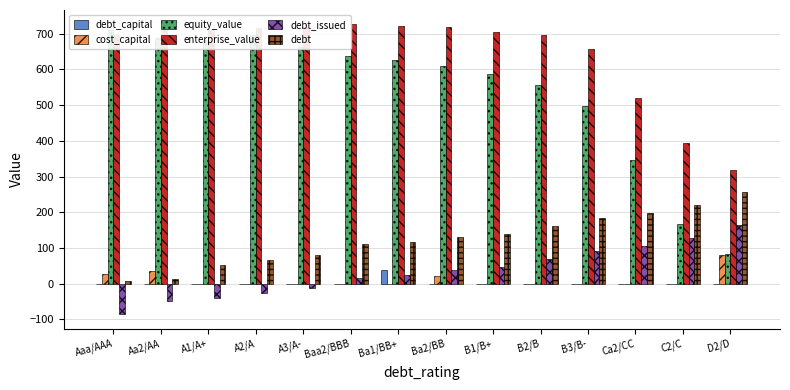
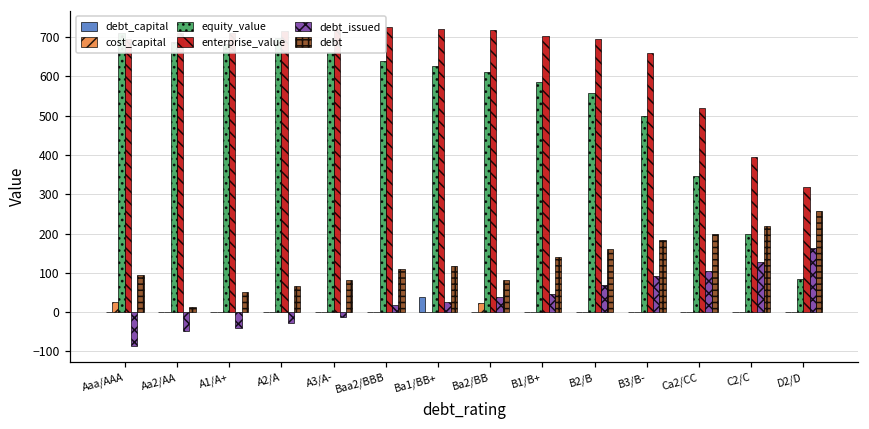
  {
    "debt_capital": {
      "Ba1/BB+": 40
    },
    "cost_capital": {
      "Aaa/AAA": 30,
-     "Aa2/AA": 40,
+     "Aa2/AA": 0,
      "Ba2/BB": 20,
-     "D2/D": 80
+     "D2/D": 0
    },
    "equity_value": {
      "Baa2/BBB": 640,
      "Ba1/BB+": 630,
      "Ba2/BB": 610,
      "B1/B+": 590,
      "B2/B": 560,
      "B3/B-": 500,
      "Ca2/CC": 350,
-     "C2/C": 170,
+     "C2/C": 200,
      "D2/D": 80
    },
    "enterprise_value": {
      "Baa2/BBB": 730,
      "Ba1/BB+": 720,
      "Ba2/BB": 720,
      "B1/B+": 700,
      "B2/B": 700,
      "B3/B-": 660,
      "Ca2/CC": 520,
      "C2/C": 390,
      "D2/D": 320
    },
    "debt_issued": {
      "Aaa/AAA": -90,
      "Aa2/AA": -50,
      "A1/A+": -40,
      "A2/A": -30,
      "A3/A-": -10,
      "Baa2/BBB": 20,
      "Ba1/BB+": 20,
      "Ba2/BB": 40,
      "B1/B+": 50,
      "B2/B": 70,
      "B3/B-": 90,
      "Ca2/CC": 110,
      "C2/C": 130,
      "D2/D": 160
    },
    "debt": {
-     "Aaa/AAA": 10,
+     "Aaa/AAA": 100,
      "Aa2/AA": 10,
      "A1/A+": 50,
      "A2/A": 70,
      "A3/A-": 80,
      "Baa2/BBB": 110,
      "Ba1/BB+": 120,
-     "Ba2/BB": 130,
+     "Ba2/BB": 80,
      "B1/B+": 140,
      "B2/B": 160,
      "B3/B-": 180,
      "Ca2/CC": 200,
      "C2/C": 220,
      "D2/D": 260
    }
  }
